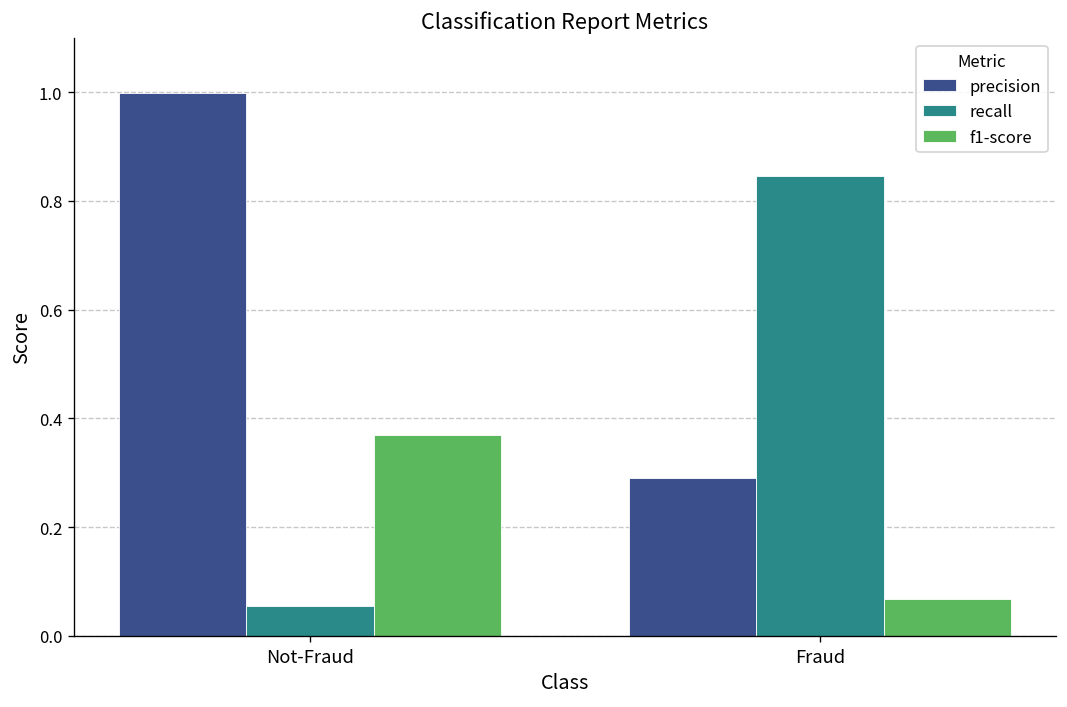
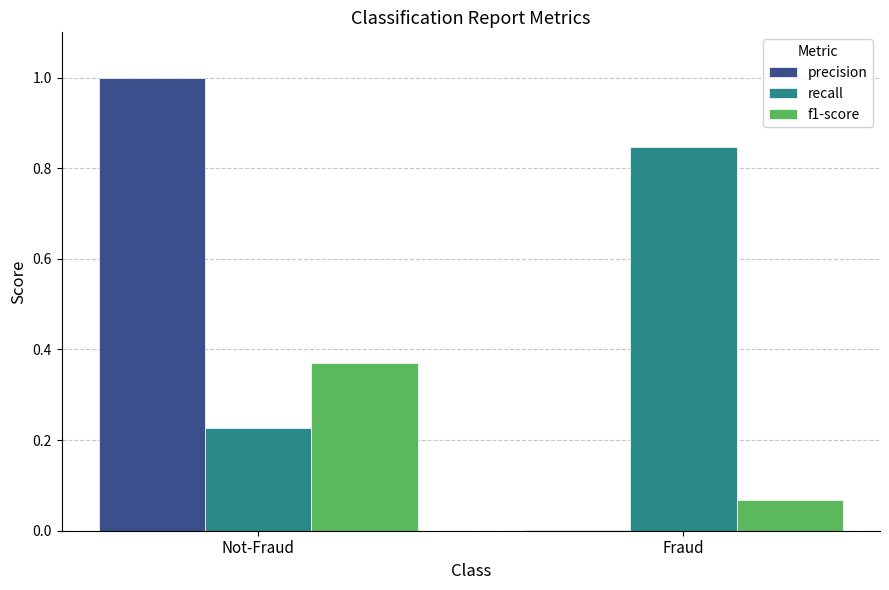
  {
    "precision": {
      "Not-Fraud": 1.00,
-     "Fraud": 0.29
+     "Fraud": 0.00
    },
    "recall": {
-     "Not-Fraud": 0.06,
+     "Not-Fraud": 0.23,
      "Fraud": 0.85
    },
    "f1-score": {
      "Not-Fraud": 0.37,
      "Fraud": 0.07
    }
  }
